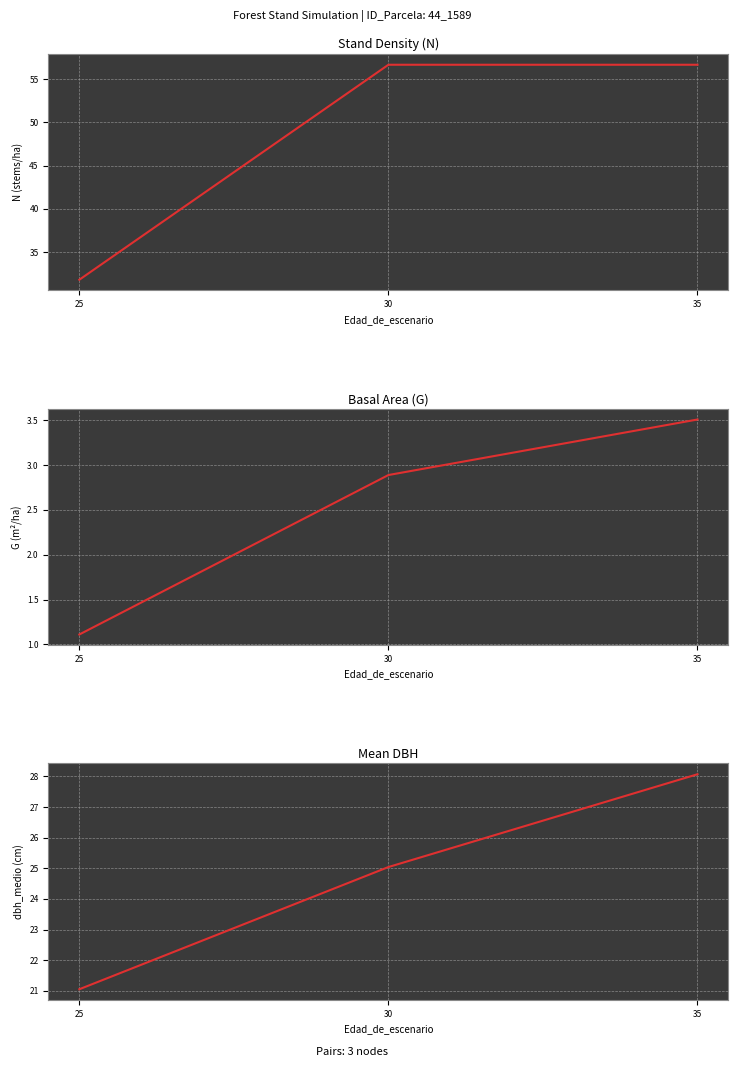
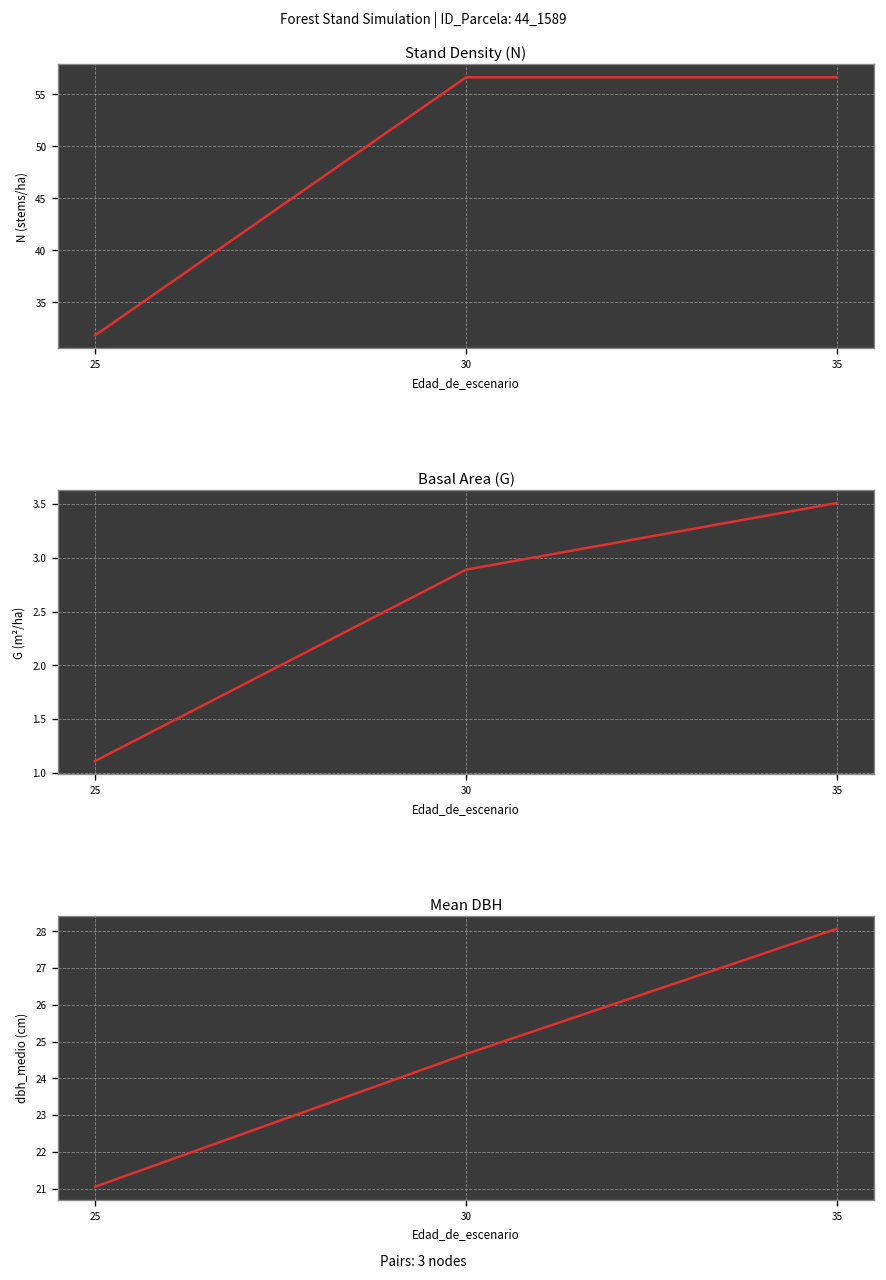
  {
    "Stand Density (N)": {
      "25": 32,
      "30": 57,
      "35": 57
    },
    "Basal Area (G)": {
      "25": 1.1,
      "30": 2.9,
      "35": 3.5
    },
    "Mean DBH": {
      "25": 21.1,
-     "30": 25.0,
+     "30": 24.7,
      "35": 28.1
    }
  }
